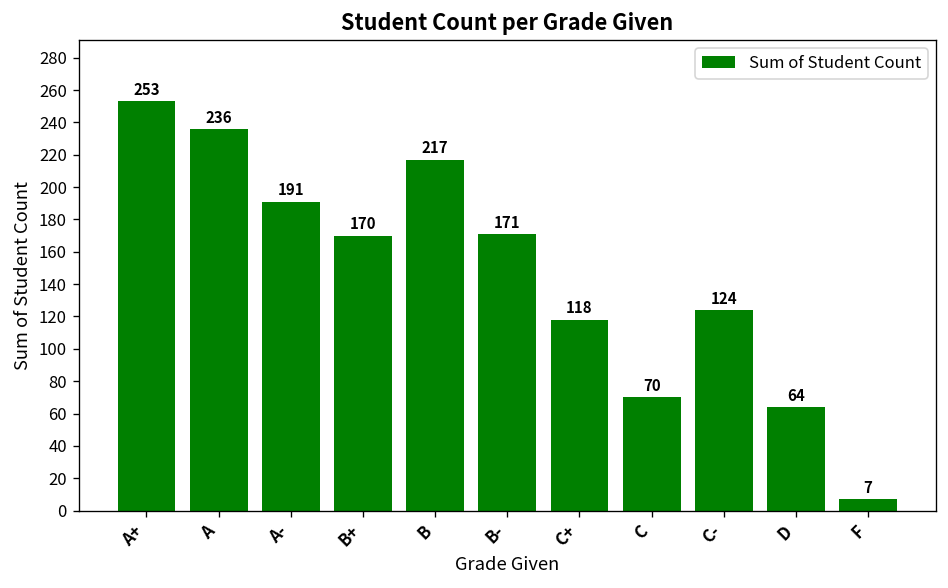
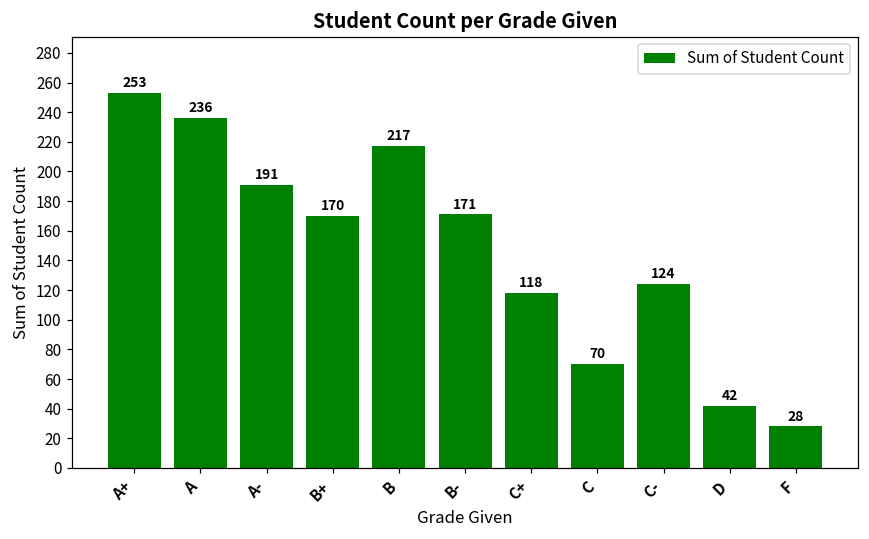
  {
    "A+": 253,
    "A": 236,
    "A-": 191,
    "B+": 170,
    "B": 217,
    "B-": 171,
    "C+": 118,
    "C": 70,
    "C-": 124,
-   "D": 64,
-   "F": 7
+   "D": 42,
+   "F": 28
  }
